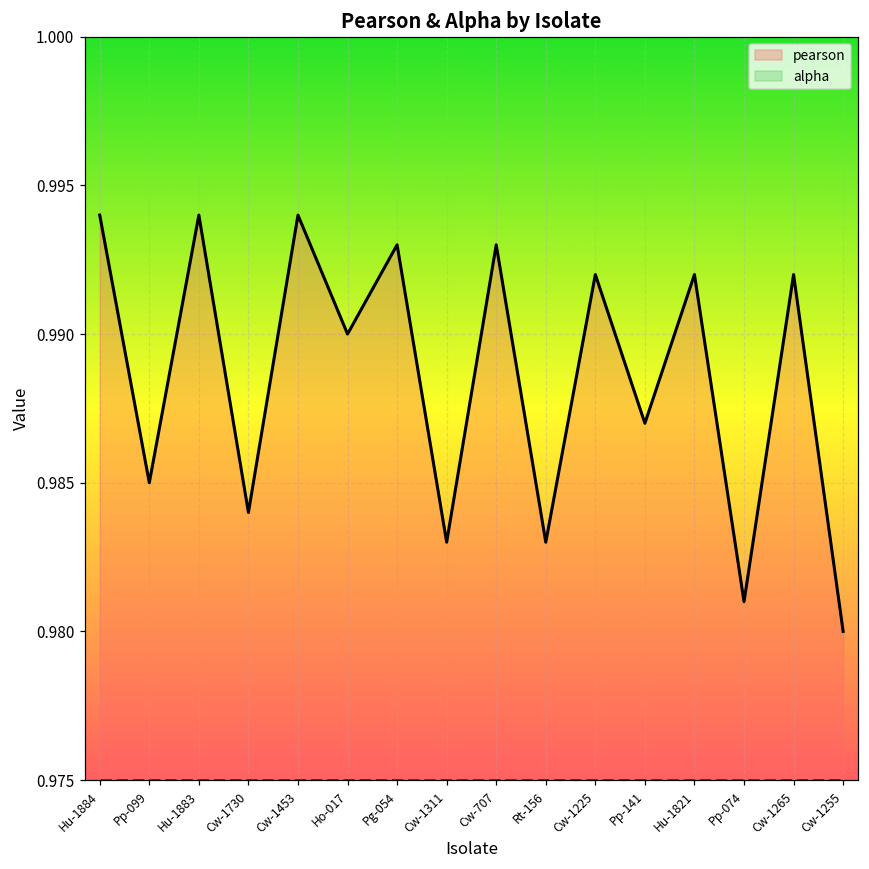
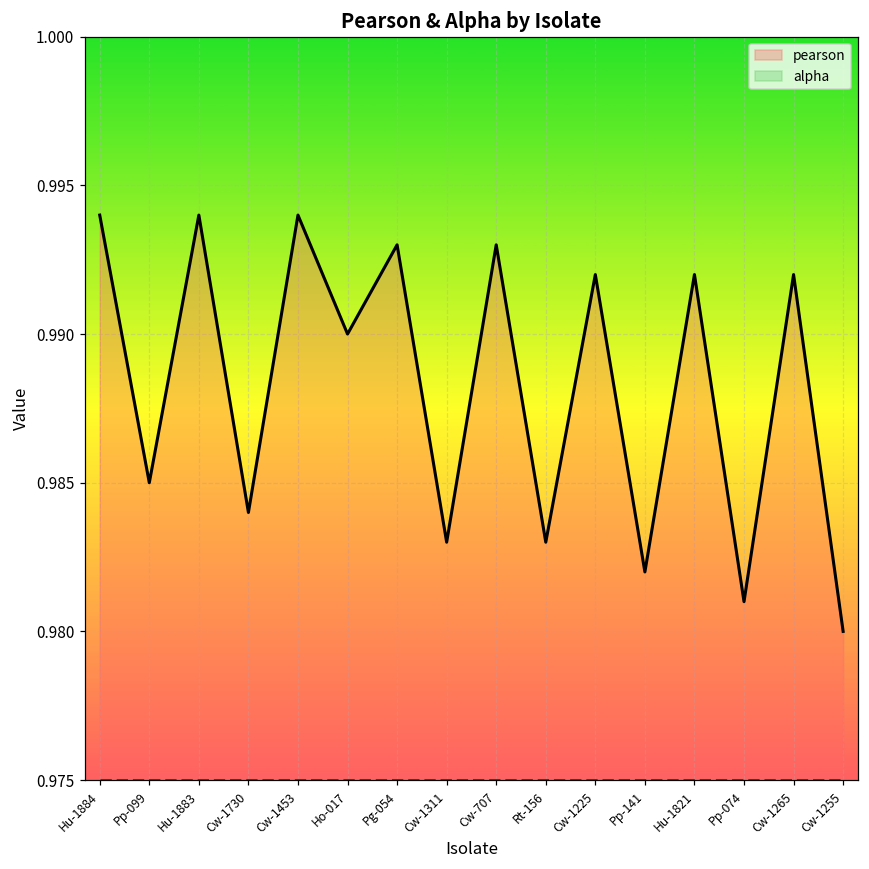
  {
    "pearson": {
      "Hu-1884": 0.994,
      "Pp-099": 0.985,
      "Hu-1883": 0.994,
      "Cw-1730": 0.984,
      "Cw-1453": 0.994,
      "Ho-017": 0.990,
      "Pg-054": 0.993,
      "Cw-1311": 0.983,
      "Cw-707": 0.993,
      "Rt-156": 0.983,
      "Cw-1225": 0.992,
-     "Pp-141": 0.987,
+     "Pp-141": 0.982,
      "Hu-1821": 0.992,
      "Pp-074": 0.981,
      "Cw-1265": 0.992,
      "Cw-1255": 0.980
    },
    "alpha": {
      "Hu-1884": 0.975,
      "Pp-099": 0.975,
      "Hu-1883": 0.975,
      "Cw-1730": 0.975,
      "Cw-1453": 0.975,
      "Ho-017": 0.975,
      "Pg-054": 0.975,
      "Cw-1311": 0.975,
      "Cw-707": 0.975,
      "Rt-156": 0.975,
      "Cw-1225": 0.975,
      "Pp-141": 0.975,
      "Hu-1821": 0.975,
      "Pp-074": 0.975,
      "Cw-1265": 0.975,
      "Cw-1255": 0.975
    }
  }
